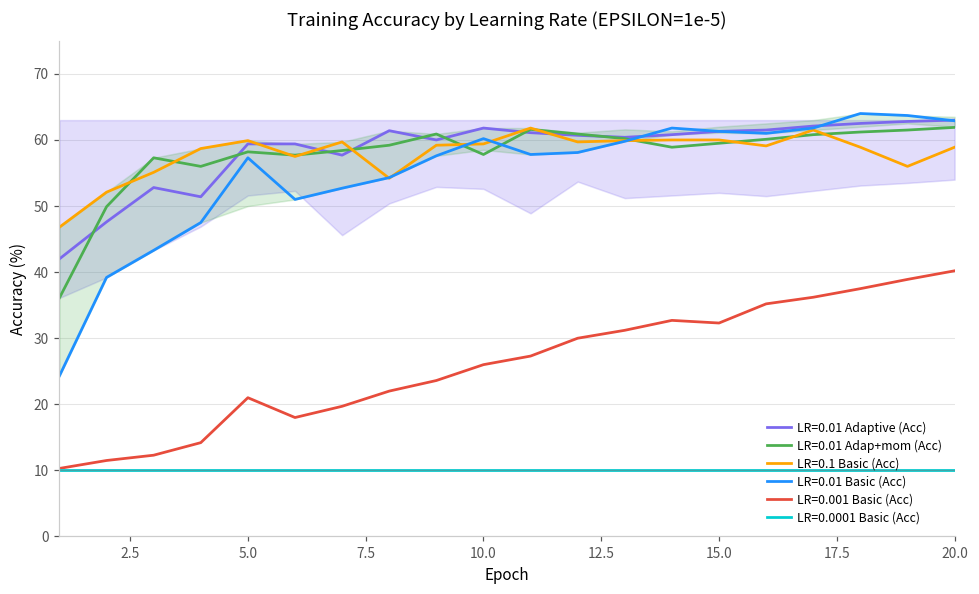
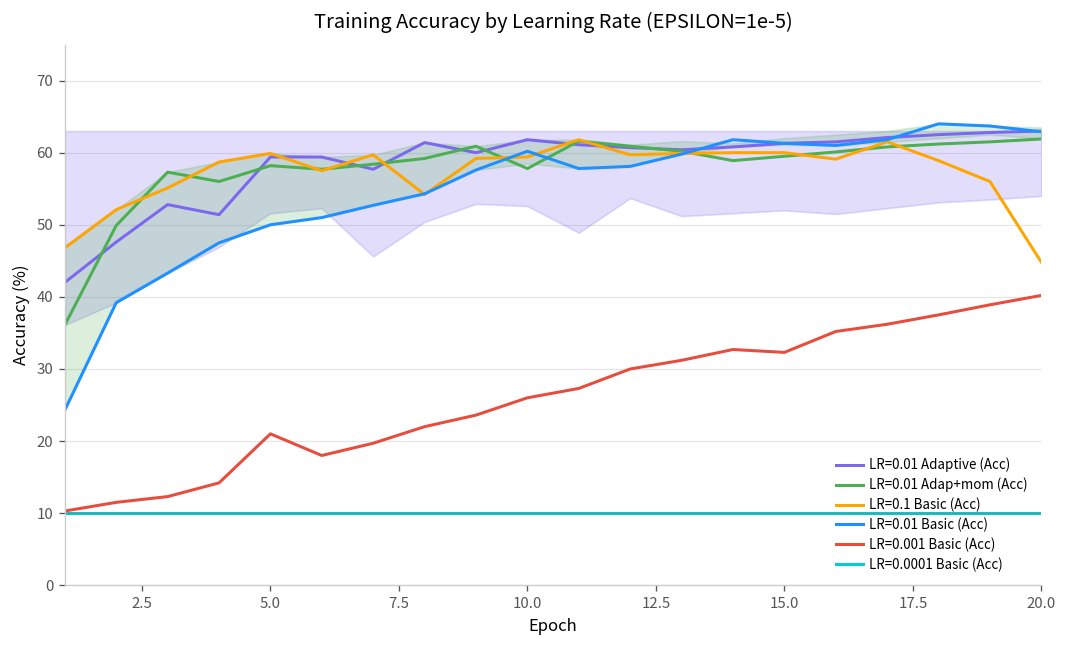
  {
    "LR=0.1 Basic (Acc)": {
      "10.0": 59,
      "15.0": 60,
-     "20.0": 59
+     "20.0": 45
    },
    "LR=0.01 Basic (Acc)": {
-     "5.0": 57,
+     "5.0": 50,
      "10.0": 60
    },
    "LR=0.001 Basic (Acc)": {
      "5.0": 21,
      "10.0": 26,
      "15.0": 32,
      "20.0": 40
    },
    "LR=0.0001 Basic (Acc)": {
      "5.0": 10,
      "10.0": 10,
      "15.0": 10,
      "20.0": 10
    }
  }
